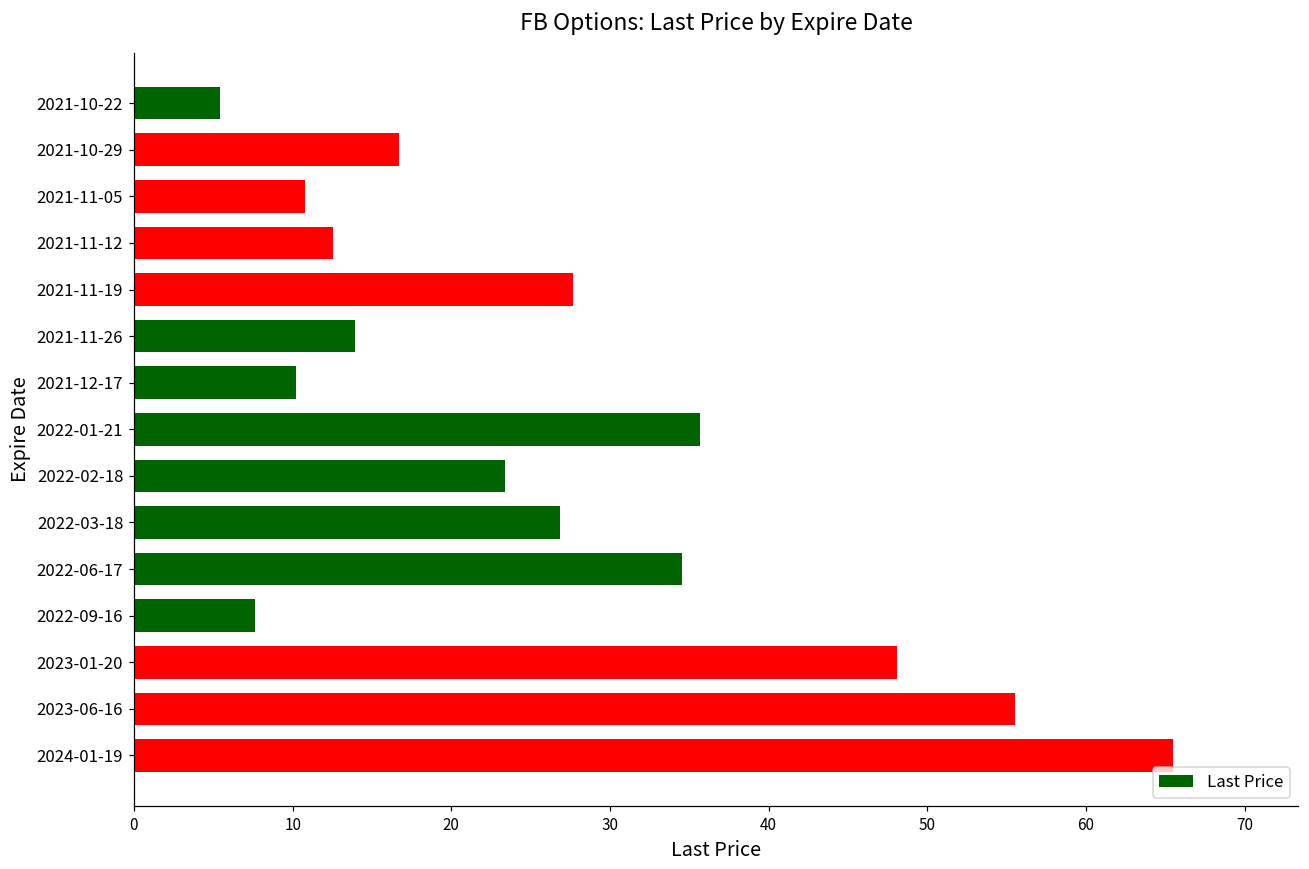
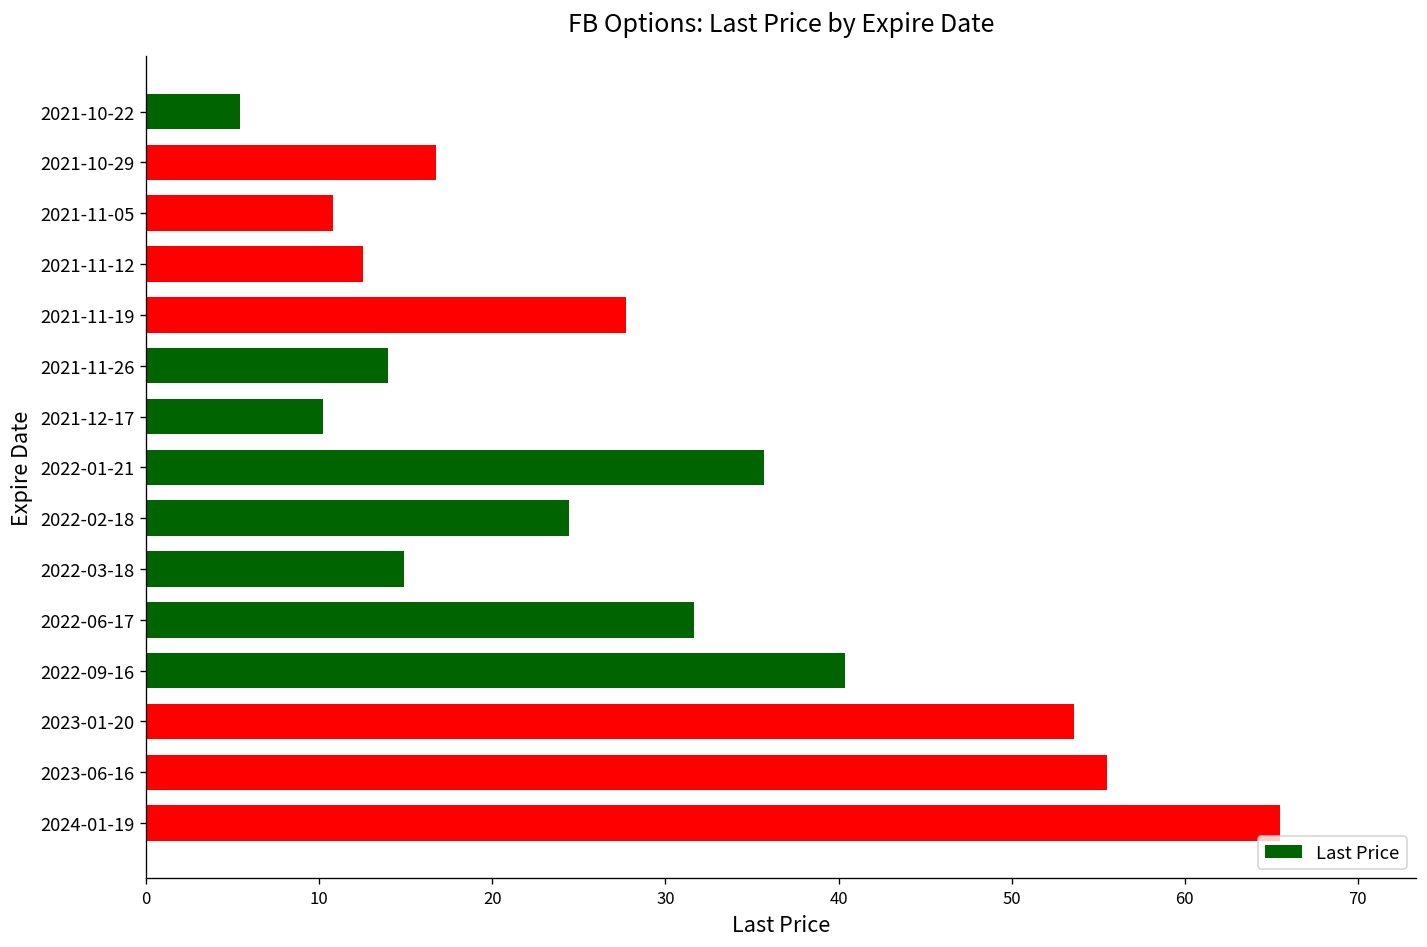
  {
    "2021-10-22": 5.5,
    "2021-10-29": 16.7,
    "2021-11-05": 10.8,
    "2021-11-12": 12.6,
    "2021-11-19": 27.7,
    "2021-11-26": 14.0,
    "2021-12-17": 10.2,
    "2022-01-21": 35.7,
-   "2022-02-18": 23.4,
-   "2022-03-18": 26.9,
-   "2022-06-17": 34.5,
-   "2022-09-16": 7.6,
-   "2023-01-20": 48.1,
+   "2022-02-18": 24.5,
+   "2022-03-18": 14.9,
+   "2022-06-17": 31.7,
+   "2022-09-16": 40.4,
+   "2023-01-20": 53.6,
    "2023-06-16": 55.5,
    "2024-01-19": 65.5
  }
